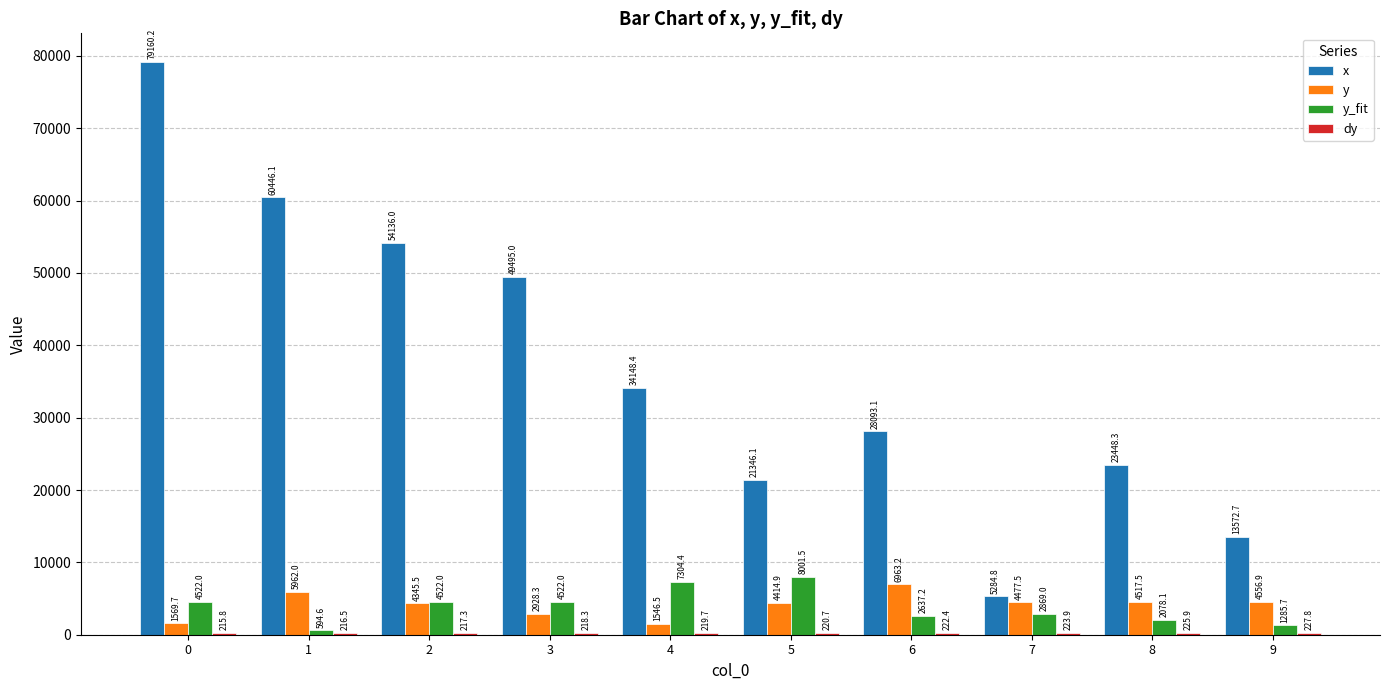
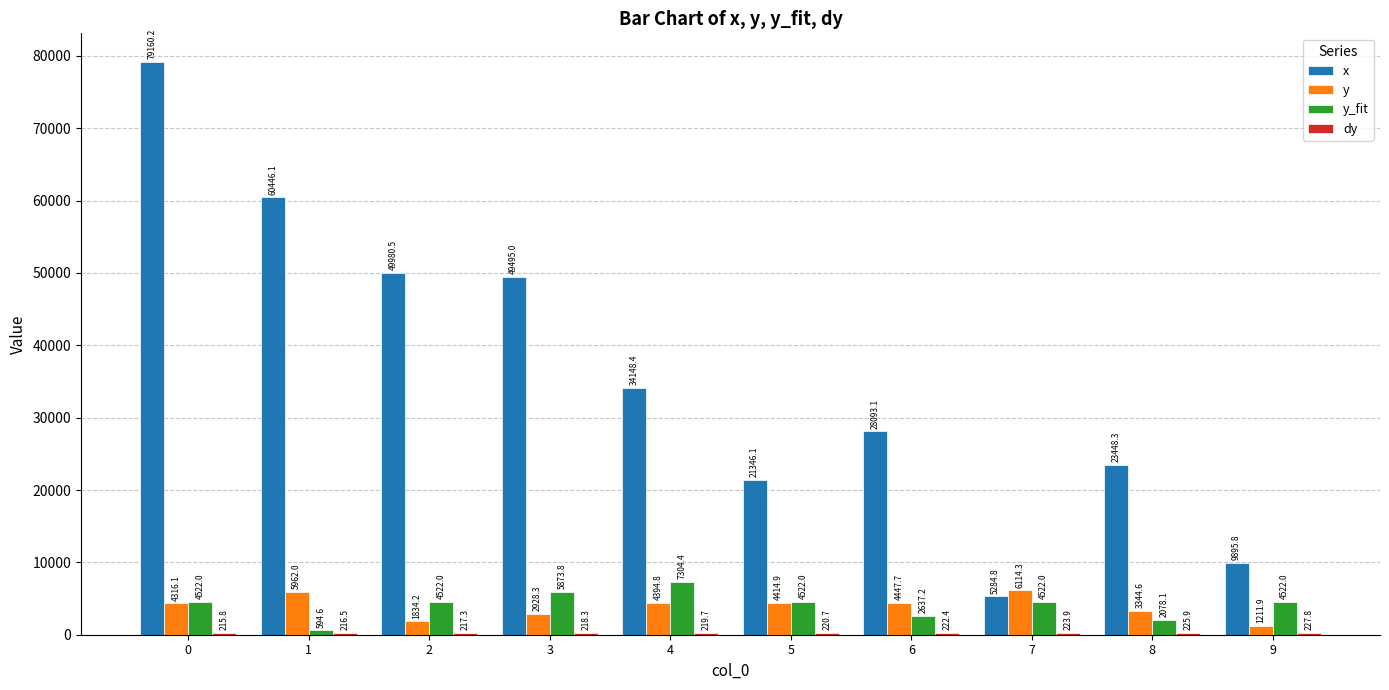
  {
    "x": {
      "0": 79160.2,
      "1": 60446.1,
-     "2": 54136.0,
+     "2": 49980.5,
      "3": 49495.0,
      "4": 34148.4,
      "5": 21346.1,
      "6": 28093.1,
      "7": 5284.8,
      "8": 23448.3,
-     "9": 13572.7
+     "9": 9895.8
    },
    "y": {
-     "0": 1569.7,
+     "0": 4316.1,
      "1": 5962.0,
-     "2": 4345.5,
+     "2": 1834.2,
      "3": 2928.3,
-     "4": 1546.5,
+     "4": 4394.8,
      "5": 4414.9,
-     "6": 6963.2,
-     "7": 4477.5,
-     "8": 4517.5,
-     "9": 4556.9
+     "6": 4447.7,
+     "7": 6114.3,
+     "8": 3344.6,
+     "9": 1211.9
    },
    "y_fit": {
      "0": 4522.0,
      "1": 594.6,
      "2": 4522.0,
-     "3": 4522.0,
+     "3": 5873.8,
      "4": 7304.4,
-     "5": 8001.5,
+     "5": 4522.0,
      "6": 2637.2,
-     "7": 2869.0,
+     "7": 4522.0,
      "8": 2078.1,
-     "9": 1285.7
+     "9": 4522.0
    },
    "dy": {
      "0": 215.8,
      "1": 216.5,
      "2": 217.3,
      "3": 218.3,
      "4": 219.7,
      "5": 220.7,
      "6": 222.4,
      "7": 223.9,
      "8": 225.9,
      "9": 227.8
    }
  }
